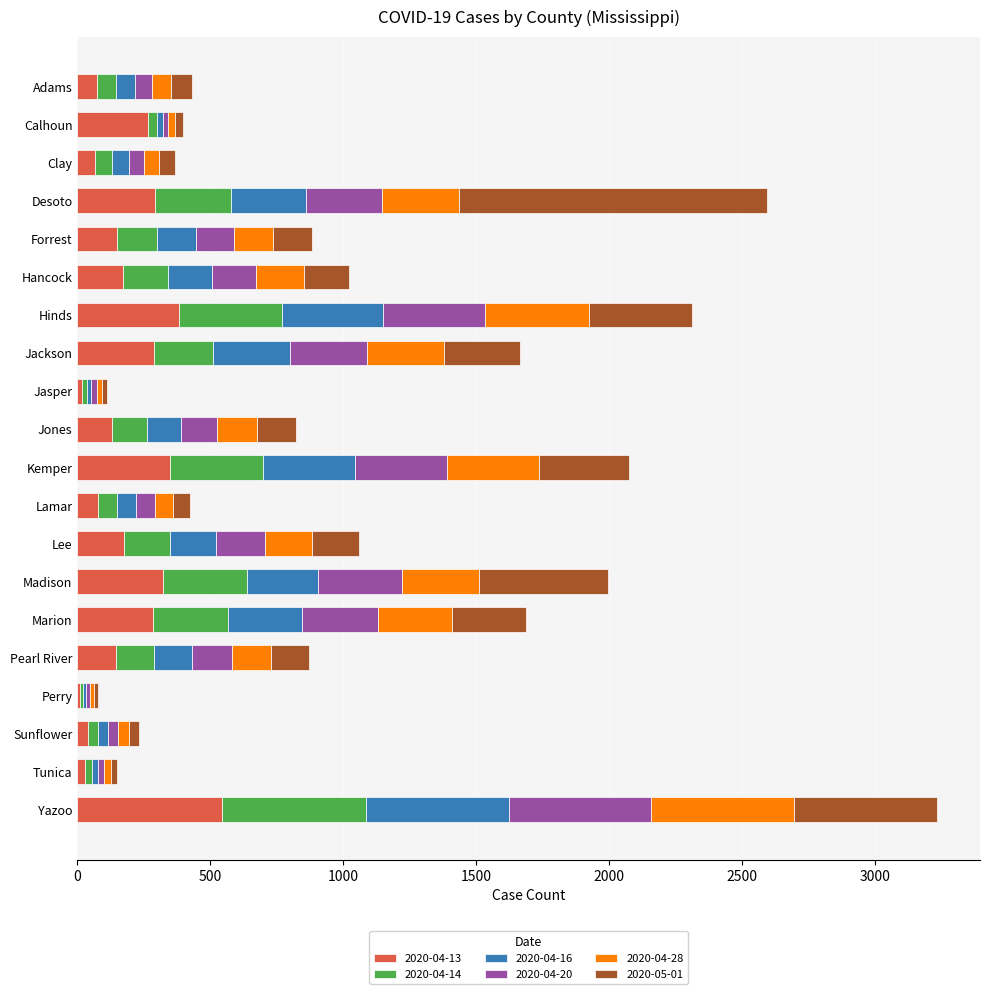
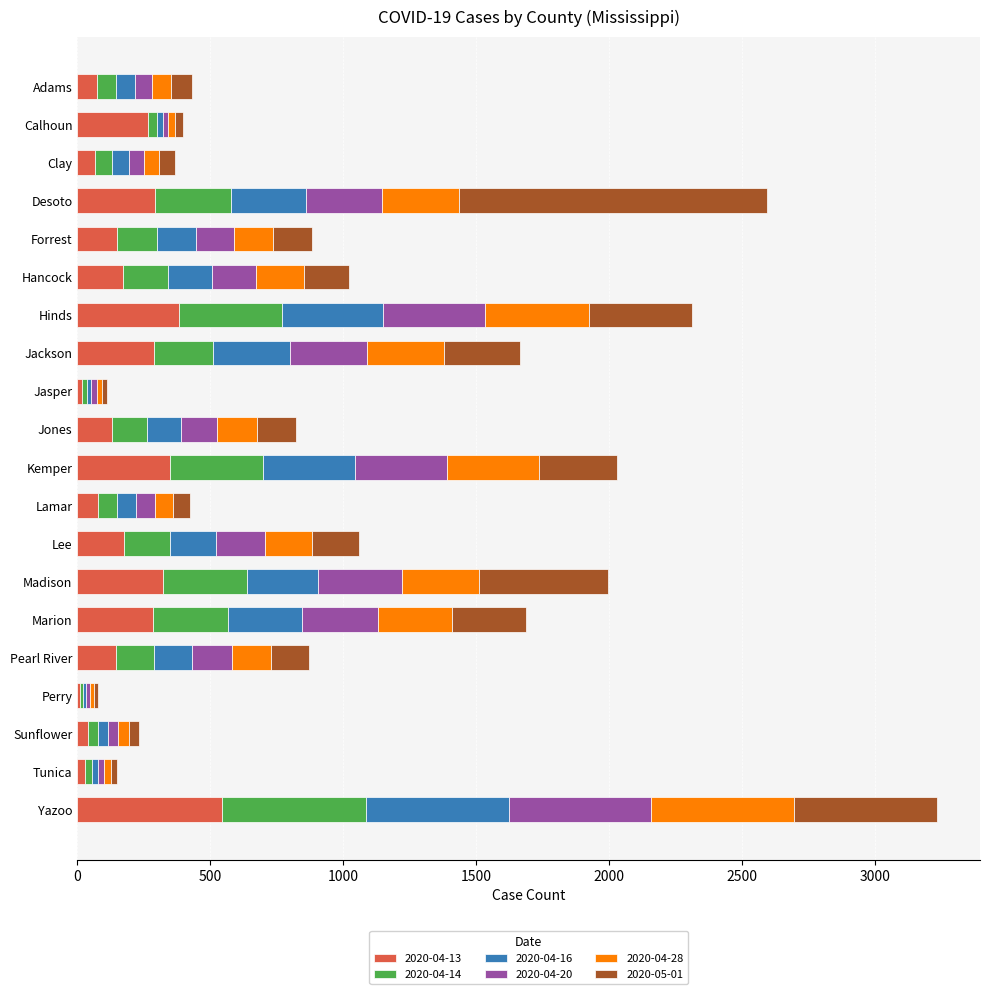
  {
    "2020-04-13": {
      "Adams": 70,
      "Calhoun": 270,
      "Clay": 70,
      "Desoto": 290,
      "Forrest": 150,
      "Hancock": 170,
      "Hinds": 380,
      "Jackson": 290,
      "Jasper": 20,
      "Jones": 130,
      "Kemper": 350,
      "Lamar": 80,
      "Lee": 180,
      "Madison": 320,
      "Marion": 280,
      "Pearl River": 150,
      "Perry": 10,
      "Sunflower": 40,
      "Tunica": 30,
      "Yazoo": 540
    },
    "2020-04-14": {
      "Adams": 70,
      "Calhoun": 30,
      "Clay": 60,
      "Desoto": 290,
      "Forrest": 150,
      "Hancock": 170,
      "Hinds": 390,
      "Jackson": 220,
      "Jasper": 20,
      "Jones": 130,
      "Kemper": 350,
      "Lamar": 70,
      "Lee": 170,
      "Madison": 320,
      "Marion": 280,
      "Pearl River": 140,
      "Perry": 10,
      "Sunflower": 40,
      "Tunica": 30,
      "Yazoo": 540
    },
    "2020-04-16": {
      "Adams": 70,
      "Calhoun": 20,
      "Clay": 60,
      "Desoto": 280,
      "Forrest": 150,
      "Hancock": 170,
      "Hinds": 380,
      "Jackson": 290,
      "Jasper": 20,
      "Jones": 130,
      "Kemper": 350,
      "Lamar": 70,
      "Lee": 170,
      "Madison": 270,
      "Marion": 280,
      "Pearl River": 150,
      "Perry": 10,
      "Sunflower": 40,
      "Tunica": 20,
      "Yazoo": 540
    },
    "2020-04-20": {
      "Adams": 60,
      "Calhoun": 20,
      "Clay": 60,
      "Desoto": 290,
      "Forrest": 140,
      "Hancock": 170,
      "Hinds": 380,
      "Jackson": 290,
      "Jasper": 20,
      "Jones": 140,
      "Kemper": 350,
      "Lamar": 70,
      "Lee": 180,
      "Madison": 320,
      "Marion": 280,
      "Pearl River": 150,
      "Perry": 10,
      "Sunflower": 40,
      "Tunica": 20,
      "Yazoo": 540
    },
    "2020-04-28": {
      "Adams": 70,
      "Calhoun": 30,
      "Clay": 60,
      "Desoto": 290,
      "Forrest": 150,
      "Hancock": 180,
      "Hinds": 390,
      "Jackson": 290,
      "Jasper": 20,
      "Jones": 150,
      "Kemper": 340,
      "Lamar": 70,
      "Lee": 180,
      "Madison": 290,
      "Marion": 280,
      "Pearl River": 150,
      "Perry": 20,
      "Sunflower": 40,
      "Tunica": 20,
      "Yazoo": 540
    },
    "2020-05-01": {
      "Adams": 80,
      "Calhoun": 30,
      "Clay": 60,
      "Desoto": 1160,
      "Forrest": 150,
      "Hancock": 170,
      "Hinds": 390,
      "Jackson": 290,
      "Jasper": 20,
      "Jones": 150,
-     "Kemper": 340,
+     "Kemper": 300,
      "Lamar": 60,
      "Lee": 180,
      "Madison": 480,
      "Marion": 280,
      "Pearl River": 140,
      "Perry": 20,
      "Sunflower": 40,
      "Tunica": 30,
      "Yazoo": 540
    }
  }
